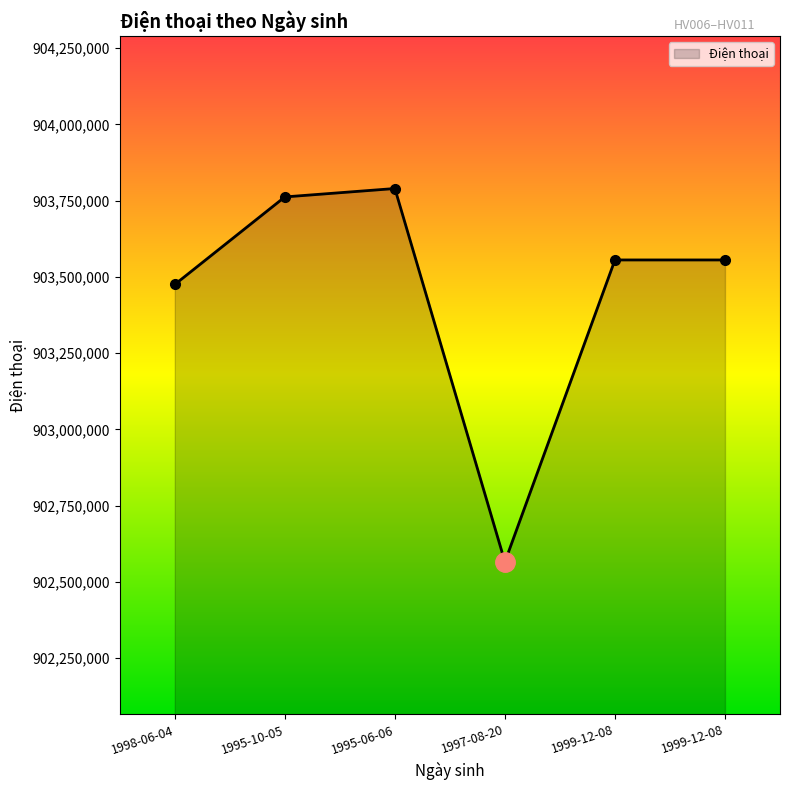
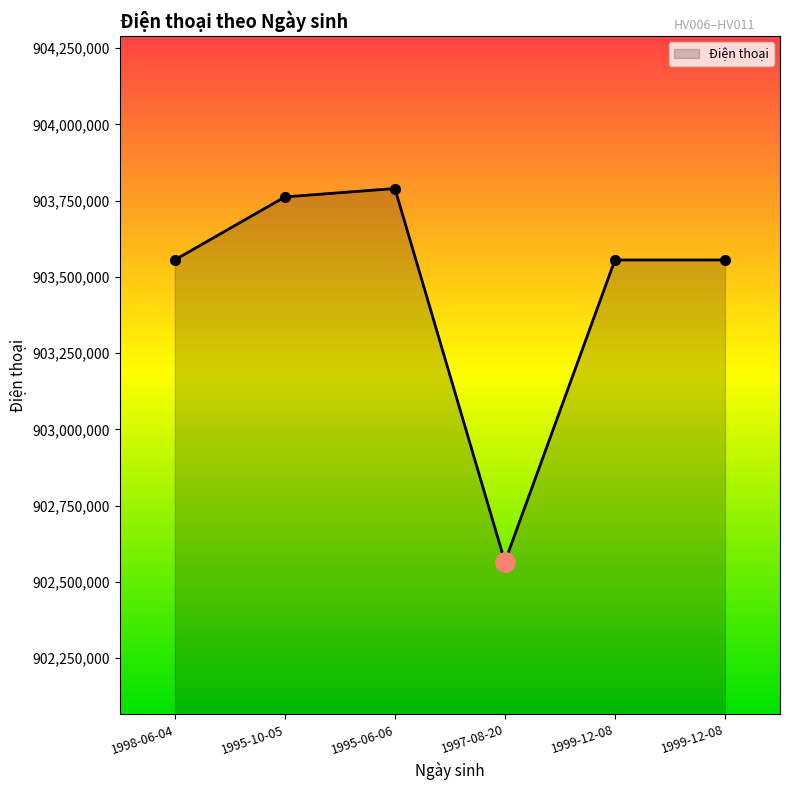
  {
    "Điện thoại": {
-     "1998-06-04": "903,480,000",
+     "1998-06-04": "903,560,000",
      "1995-10-05": "903,760,000",
      "1995-06-06": "903,790,000"
    }
  }
